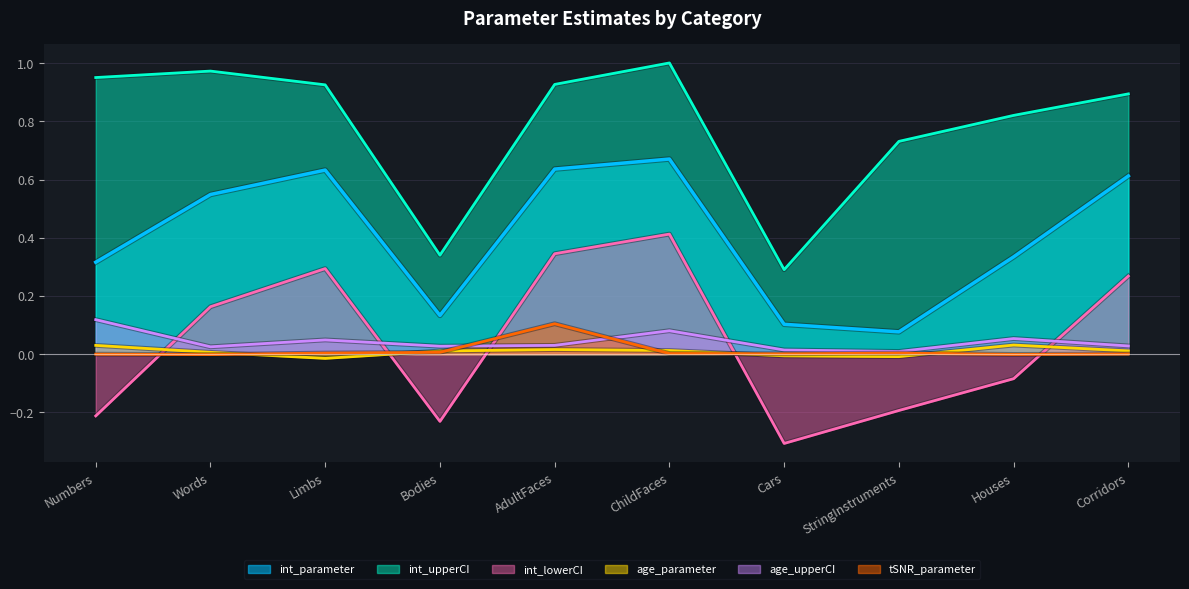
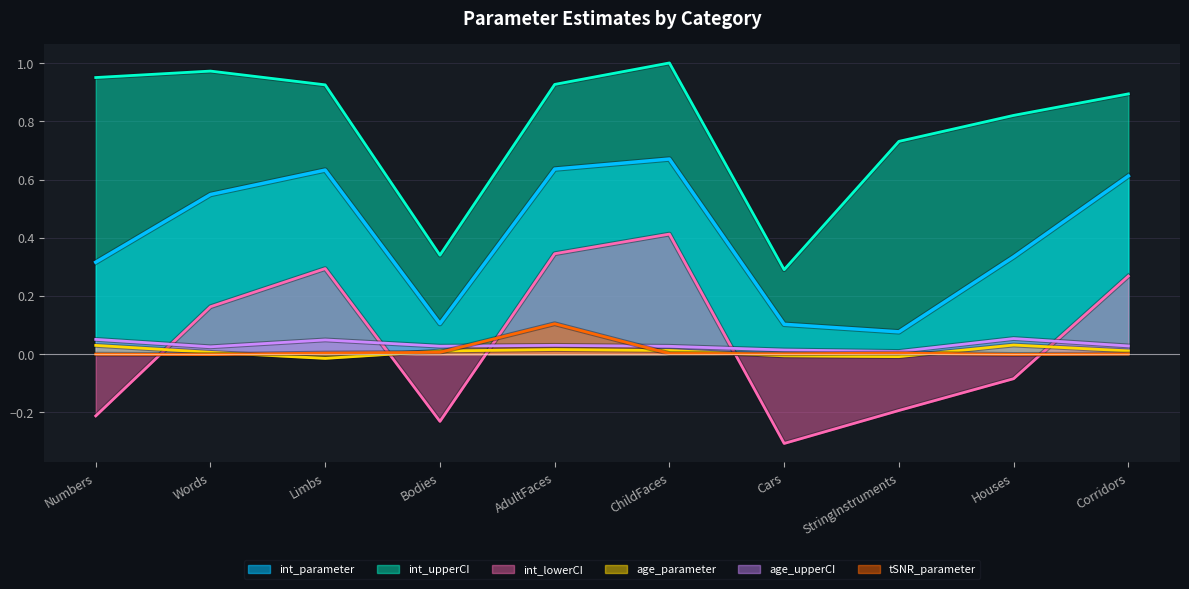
  {
    "int_parameter": {
      "Numbers": 0.32,
      "Words": 0.55,
      "Limbs": 0.63,
-     "Bodies": 0.13,
+     "Bodies": 0.11,
      "AdultFaces": 0.64,
      "ChildFaces": 0.67,
      "Cars": 0.10,
      "StringInstruments": 0.08,
      "Houses": 0.33,
      "Corridors": 0.61
    },
    "int_upperCI": {
      "Numbers": 0.95,
      "Words": 0.97,
      "Limbs": 0.93,
      "Bodies": 0.34,
      "AdultFaces": 0.93,
      "ChildFaces": 1.00,
      "Cars": 0.29,
      "StringInstruments": 0.73,
      "Houses": 0.82,
      "Corridors": 0.89
    },
    "age_upperCI": {
-     "Numbers": 0.12,
+     "Numbers": 0.05,
      "Words": 0.03,
      "Limbs": 0.05,
      "Bodies": 0.03,
      "AdultFaces": 0.03,
-     "ChildFaces": 0.08,
+     "ChildFaces": 0.03,
      "Cars": 0.01,
      "Houses": 0.05,
      "Corridors": 0.03
    },
    "tSNR_parameter": {
      "AdultFaces": 0.10,
      "ChildFaces": 0.00,
      "Corridors": 0.00
    }
  }
